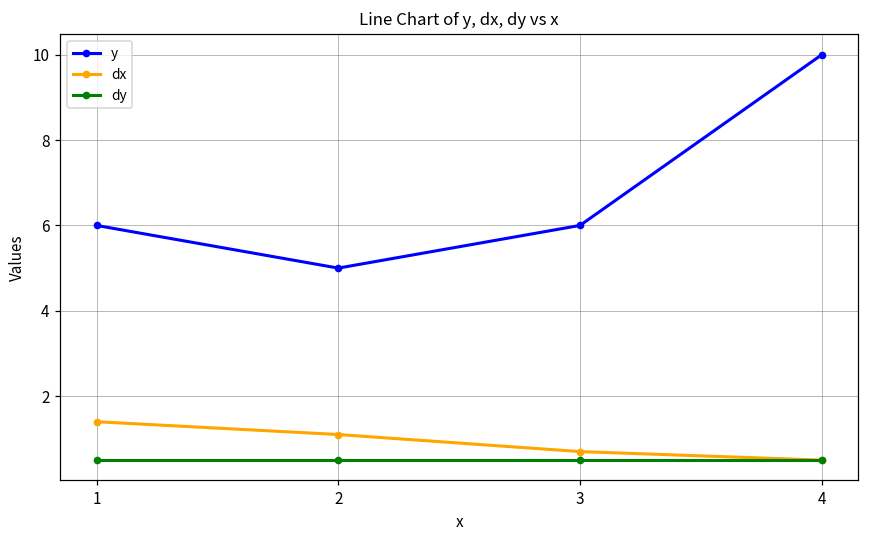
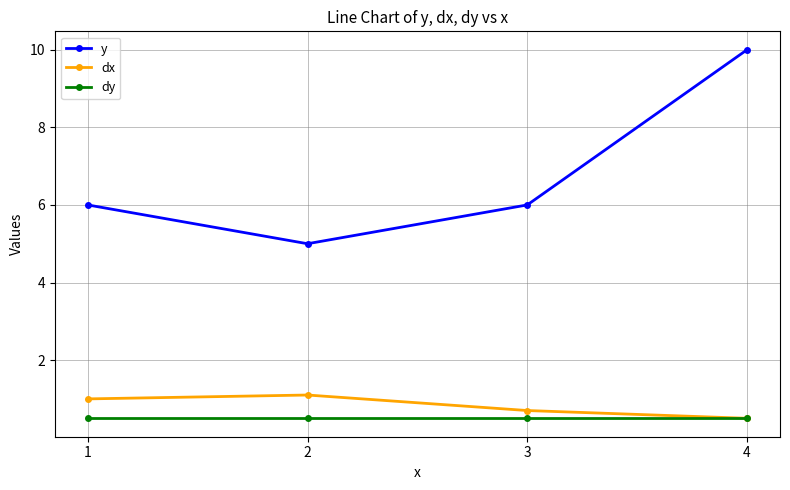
  {
    "y": {
      "1": 6.0,
      "2": 5.0,
      "3": 6.0,
      "4": 10.0
    },
    "dx": {
-     "1": 1.4,
+     "1": 1.0,
      "2": 1.1,
      "3": 0.7
    },
    "dy": {
      "1": 0.5,
      "2": 0.5,
      "3": 0.5
    }
  }
